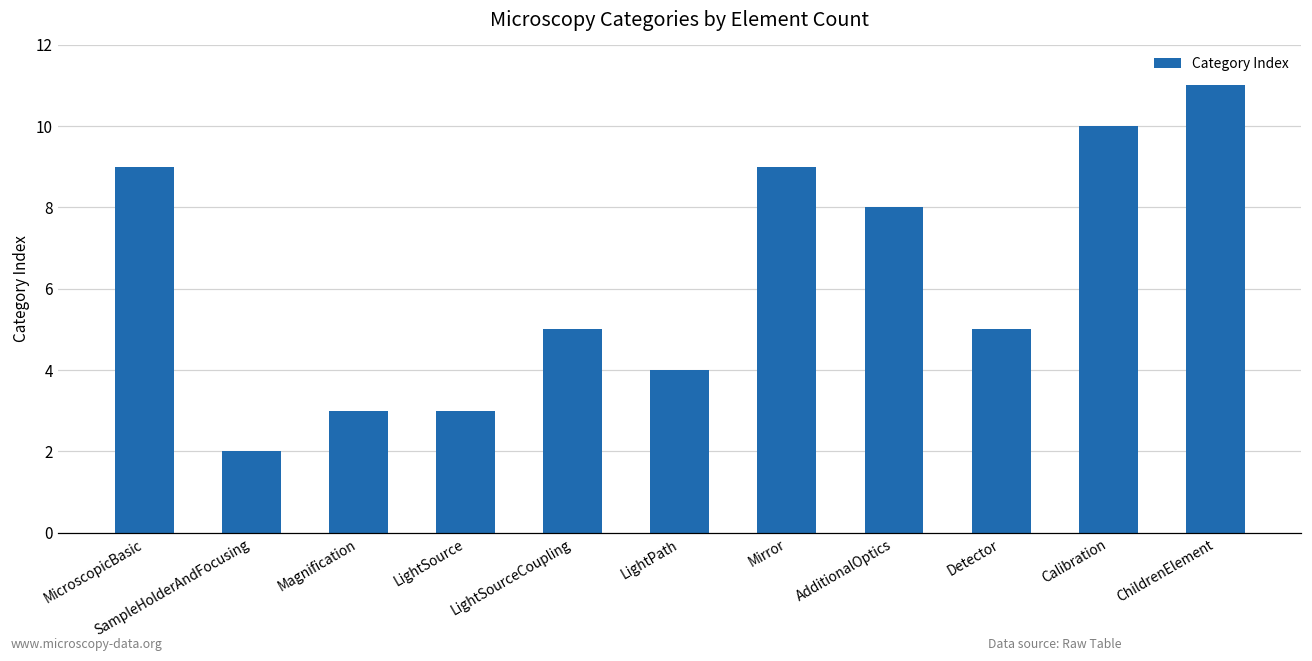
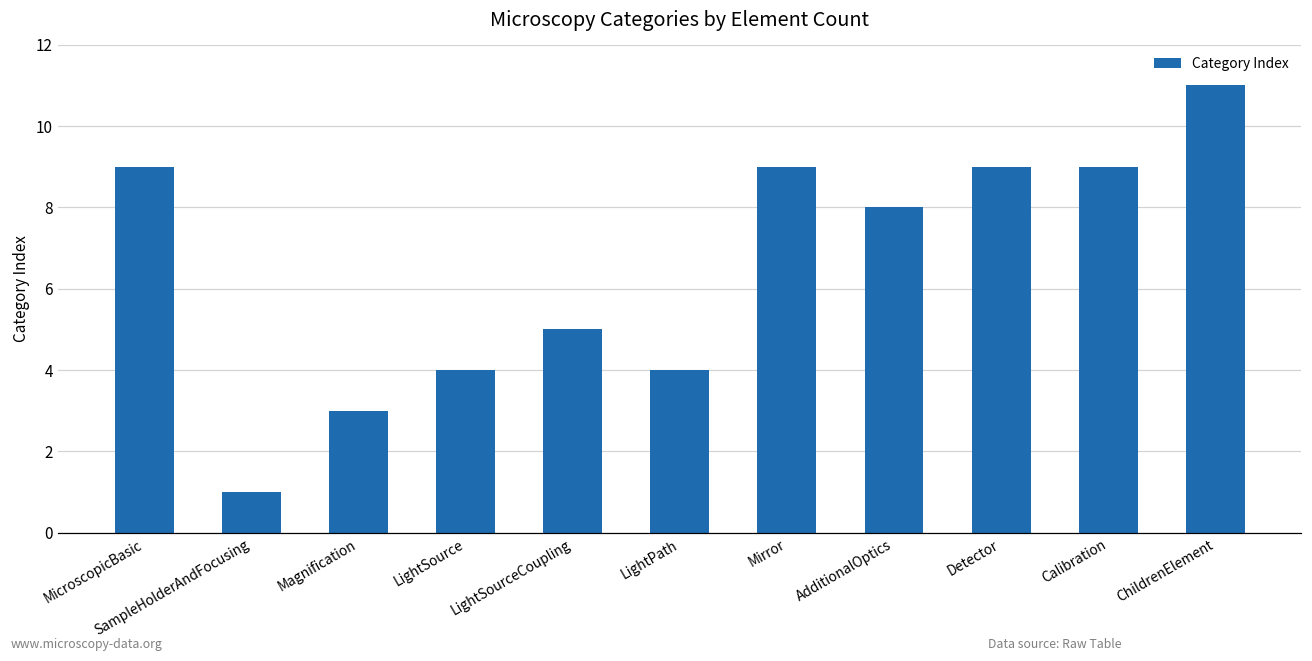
  {
    "MicroscopicBasic": 9,
-   "SampleHolderAndFocusing": 2,
+   "SampleHolderAndFocusing": 1,
    "Magnification": 3,
-   "LightSource": 3,
+   "LightSource": 4,
    "LightSourceCoupling": 5,
    "LightPath": 4,
    "Mirror": 9,
    "AdditionalOptics": 8,
-   "Detector": 5,
-   "Calibration": 10,
+   "Detector": 9,
+   "Calibration": 9,
    "ChildrenElement": 11
  }
